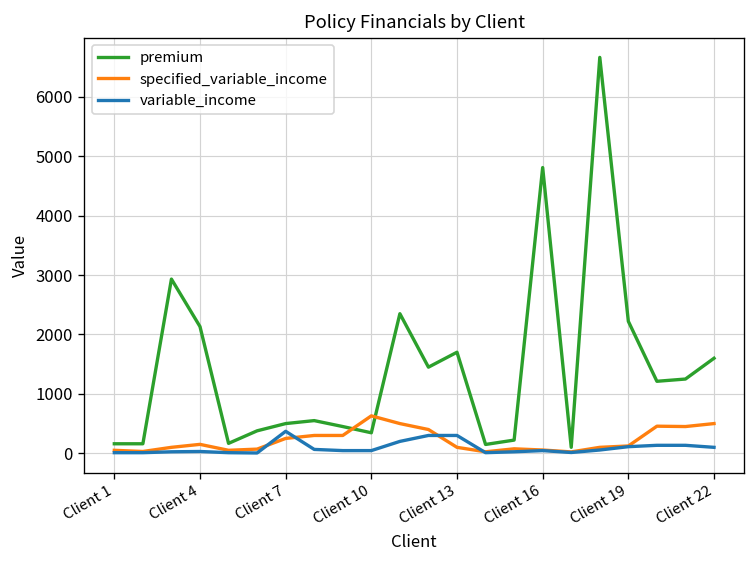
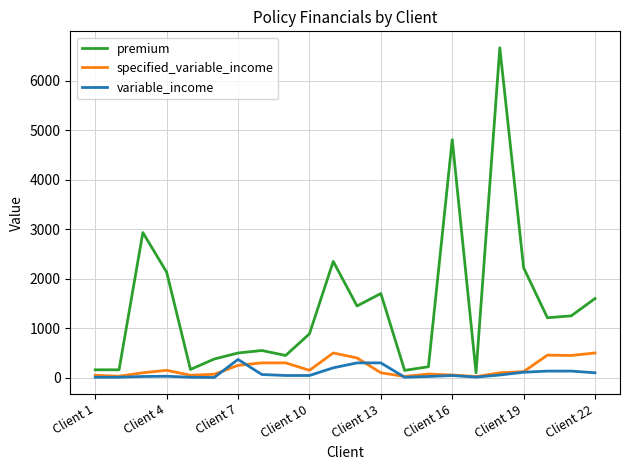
  {
    "premium": {
      "Client 1": 200,
      "Client 4": 2100,
      "Client 7": 500,
-     "Client 10": 300,
+     "Client 10": 900,
      "Client 13": 1700,
      "Client 16": 4800,
      "Client 19": 2200,
      "Client 22": 1600
    },
    "specified_variable_income": {
      "Client 4": 200,
      "Client 7": 300,
-     "Client 10": 600,
+     "Client 10": 200,
      "Client 13": 100,
      "Client 22": 500
    },
    "variable_income": {
      "Client 4": 0,
      "Client 7": 400,
      "Client 10": 0,
      "Client 13": 300,
      "Client 22": 100
    }
  }
